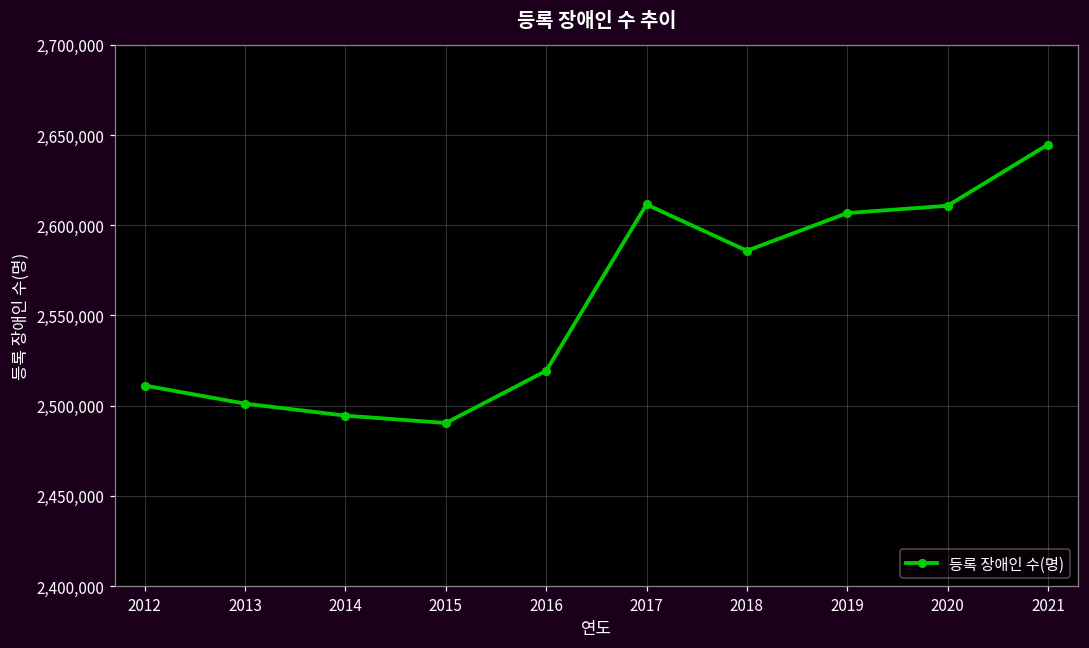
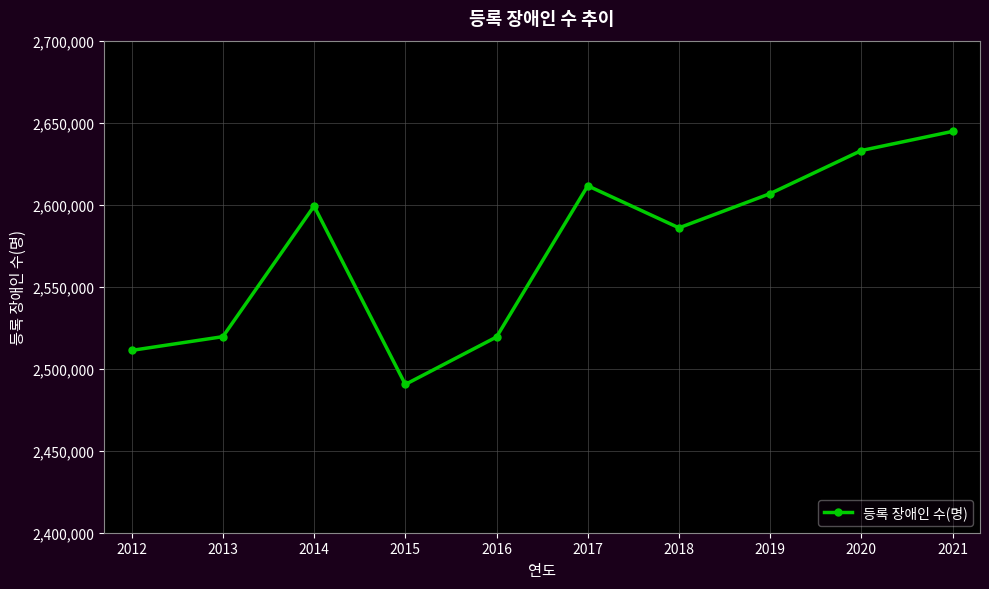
  {
    "2012": "2,511,000",
-   "2013": "2,501,000",
-   "2014": "2,494,000",
+   "2013": "2,520,000",
+   "2014": "2,599,000",
    "2015": "2,490,000",
    "2016": "2,519,000",
    "2017": "2,612,000",
    "2018": "2,586,000",
    "2019": "2,607,000",
-   "2020": "2,611,000",
+   "2020": "2,633,000",
    "2021": "2,645,000"
  }
